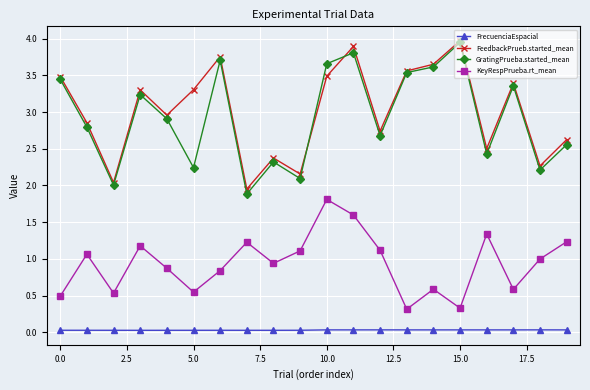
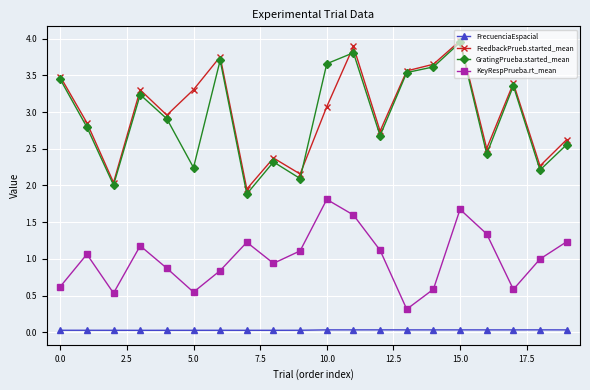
  {
    "FrecuenciaEspacial": {
      "0.0": 0.0,
      "5.0": 0.0,
      "10.0": 0.0,
      "15.0": 0.0
    },
    "FeedbackPrueb.started_mean": {
      "0.0": 3.5,
      "5.0": 3.3,
-     "10.0": 3.5
+     "10.0": 3.1
    },
    "GratingPrueba.started_mean": {
      "0.0": 3.4,
      "5.0": 2.2,
      "10.0": 3.7
    },
    "KeyRespPrueba.rt_mean": {
-     "0.0": 0.5,
+     "0.0": 0.6,
      "5.0": 0.5,
      "10.0": 1.8,
-     "15.0": 0.3
+     "15.0": 1.7
    }
  }
